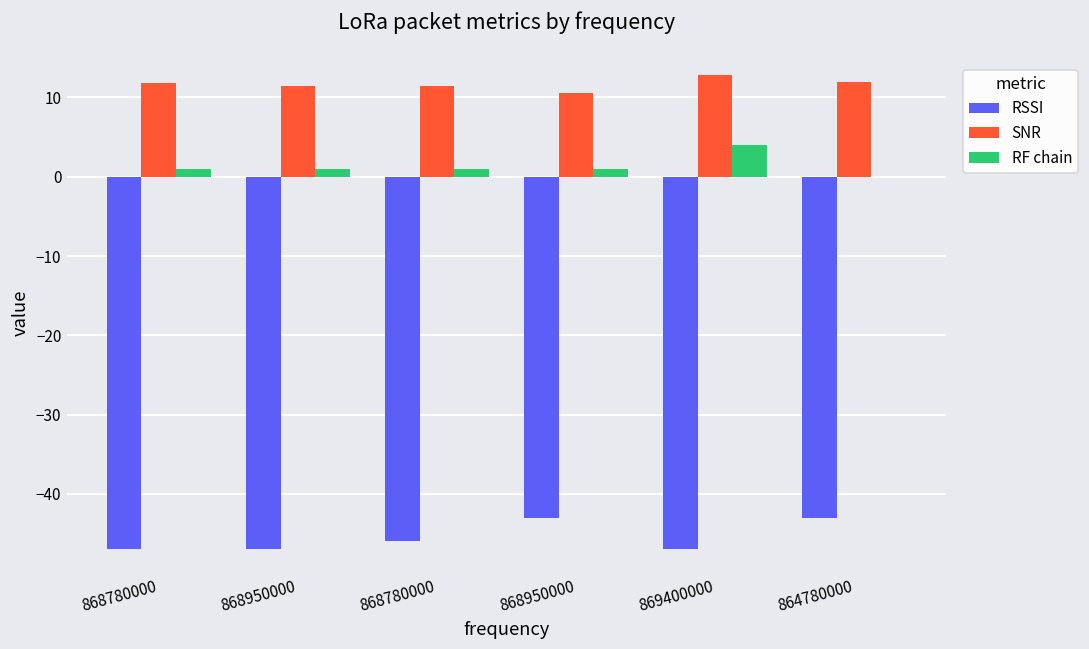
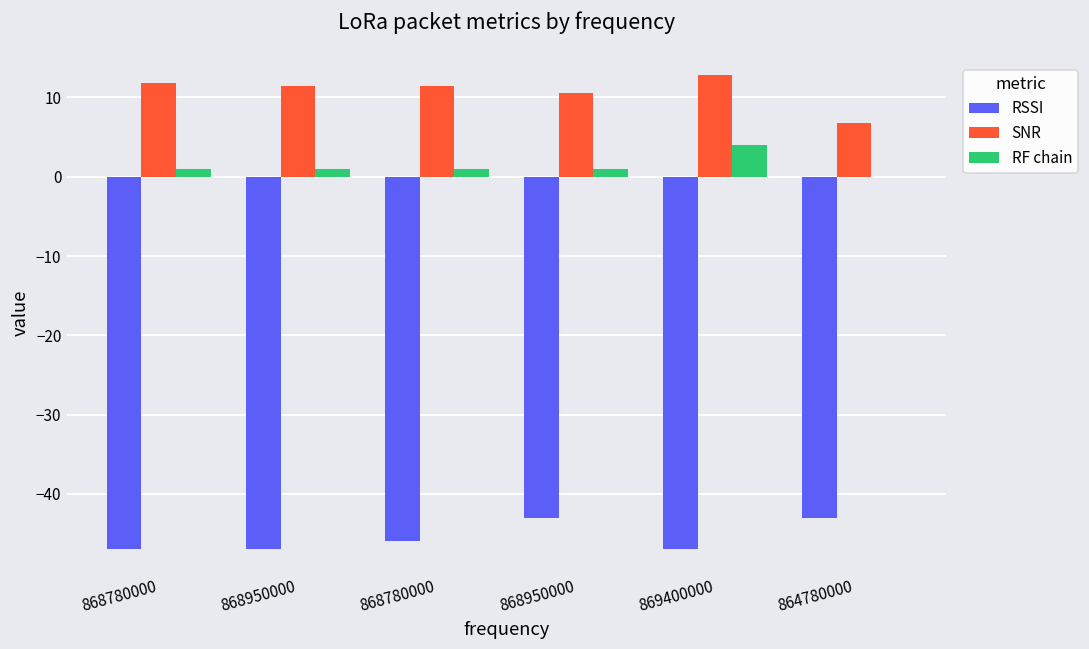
  {
    "RSSI": {
      "869400000": -47,
      "864780000": -43
    },
    "SNR": {
      "869400000": 13,
-     "864780000": 12
+     "864780000": 7
    },
    "RF chain": {
      "869400000": 4,
      "864780000": 0
    }
  }
